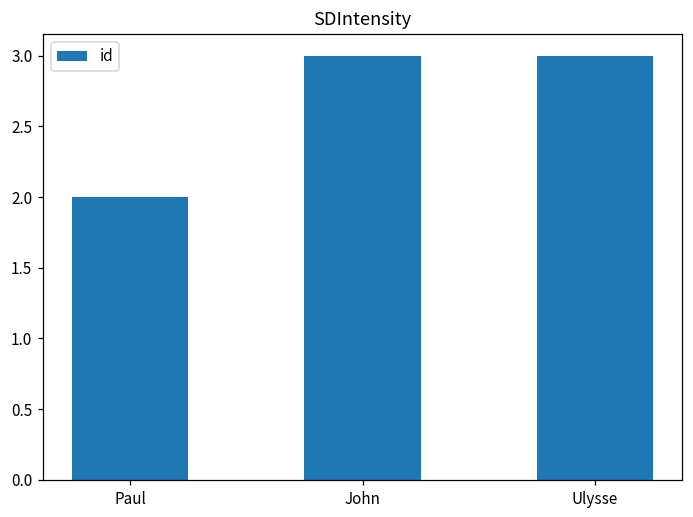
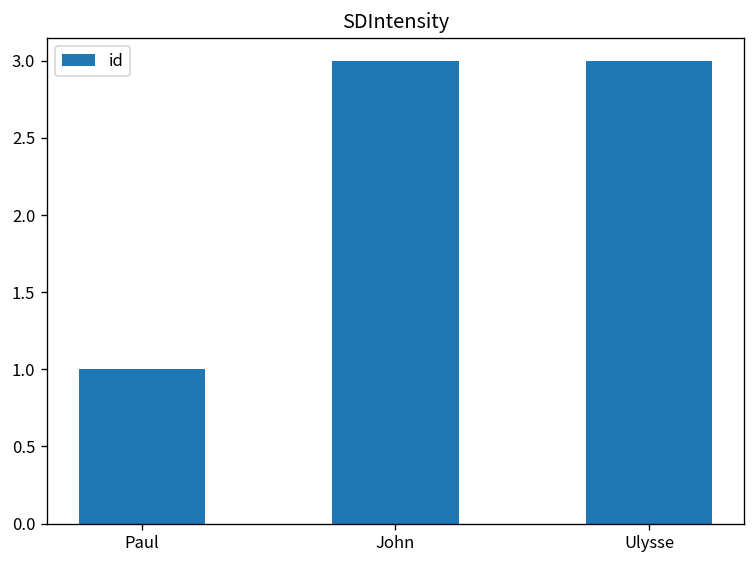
  {
-   "Paul": 2,
+   "Paul": 1,
    "John": 3,
    "Ulysse": 3
  }
